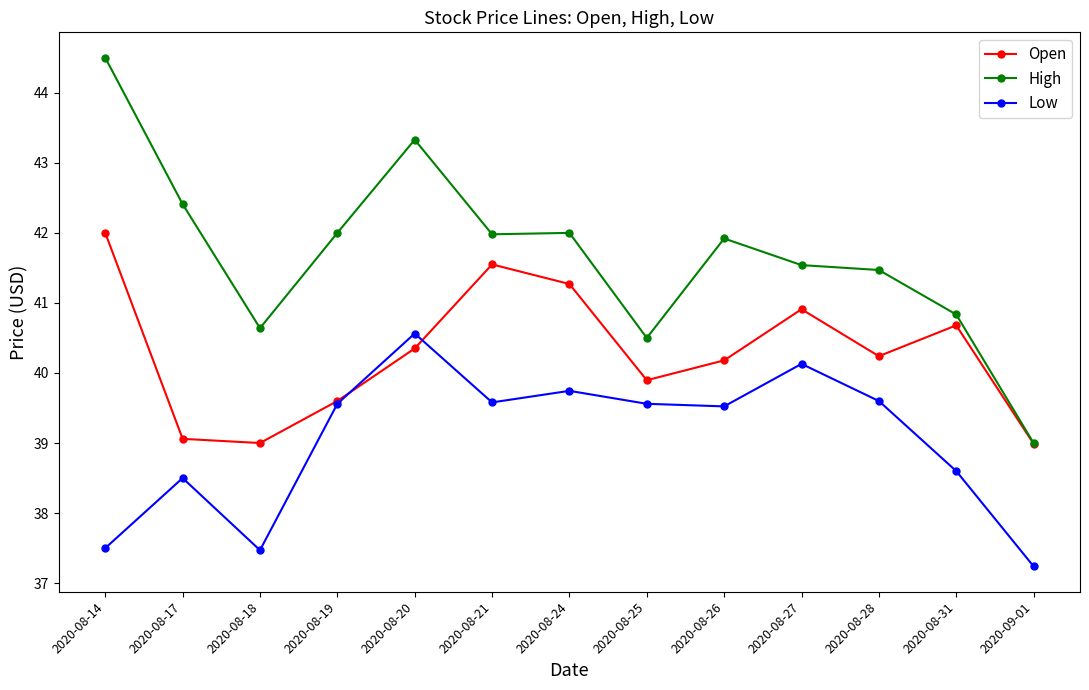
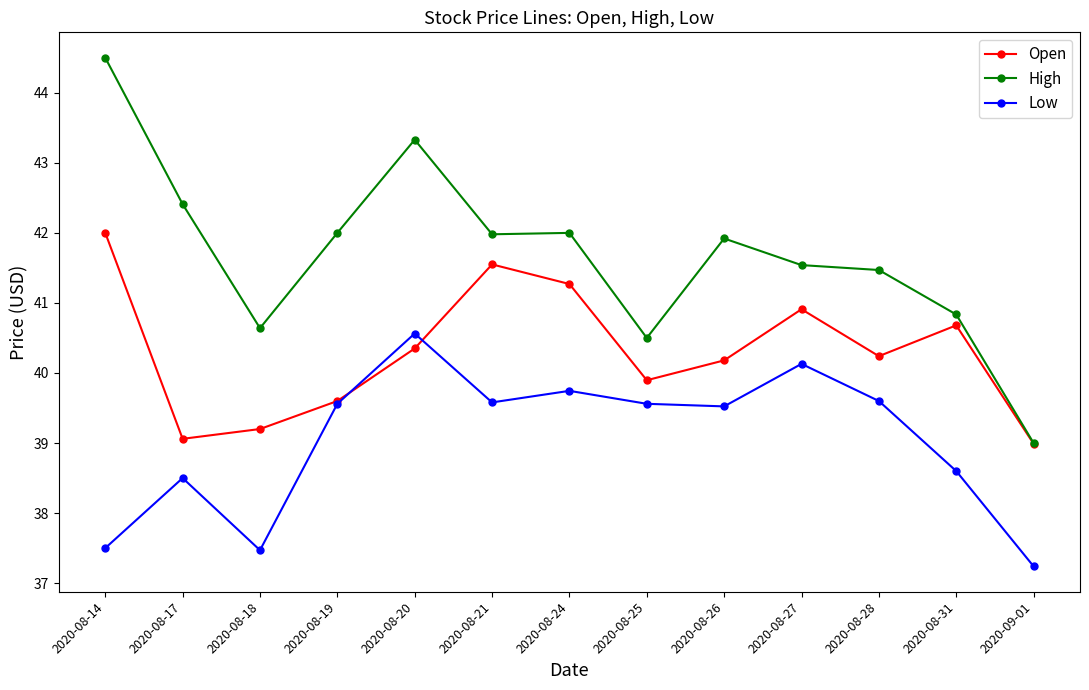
  {
    "Open": {
      "2020-08-14": 42.0,
      "2020-08-17": 39.1,
-     "2020-08-18": 39.0,
+     "2020-08-18": 39.2,
      "2020-08-19": 39.6,
      "2020-08-20": 40.3,
      "2020-08-21": 41.5,
      "2020-08-24": 41.3,
      "2020-08-25": 39.9,
      "2020-08-26": 40.2,
      "2020-08-27": 40.9,
      "2020-08-28": 40.2,
      "2020-08-31": 40.7
    },
    "High": {
      "2020-08-14": 44.5,
      "2020-08-17": 42.4,
      "2020-08-18": 40.6,
      "2020-08-19": 42.0,
      "2020-08-20": 43.3,
      "2020-08-21": 42.0,
      "2020-08-24": 42.0,
      "2020-08-25": 40.5,
      "2020-08-26": 41.9,
      "2020-08-27": 41.5,
      "2020-08-28": 41.5,
      "2020-08-31": 40.8
    },
    "Low": {
      "2020-08-14": 37.5,
      "2020-08-17": 38.5,
      "2020-08-18": 37.5,
      "2020-08-19": 39.6,
      "2020-08-20": 40.6,
      "2020-08-21": 39.6,
      "2020-08-24": 39.7,
      "2020-08-25": 39.6,
      "2020-08-26": 39.5,
      "2020-08-27": 40.1,
      "2020-08-28": 39.6,
      "2020-08-31": 38.6,
      "2020-09-01": 37.2
    }
  }
